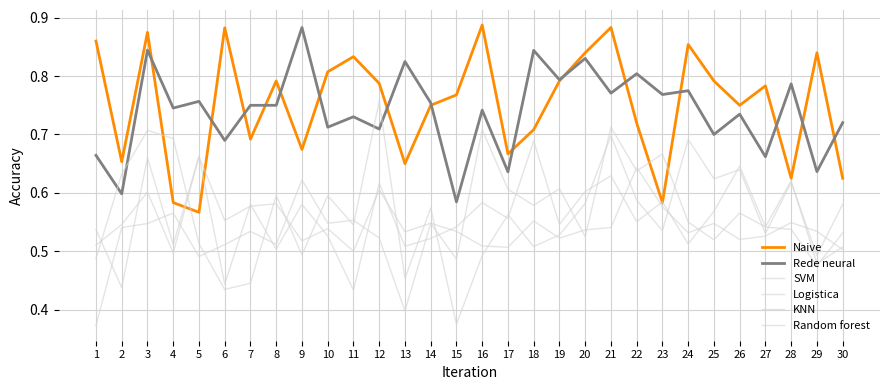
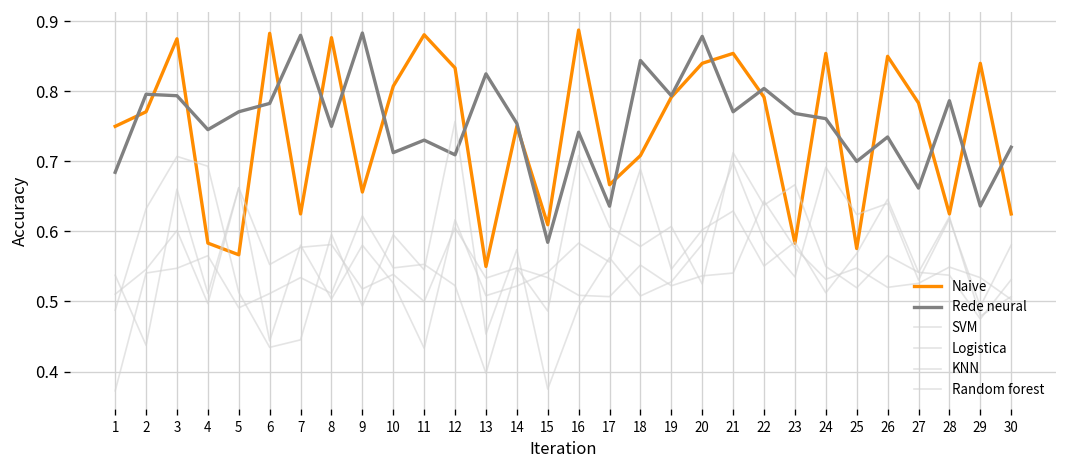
  {
    "Naive": {
-     "1": 0.86,
-     "2": 0.65,
+     "1": 0.75,
+     "2": 0.77,
      "3": 0.88,
      "4": 0.58,
      "5": 0.57,
      "6": 0.88,
-     "7": 0.69,
-     "8": 0.79,
-     "9": 0.67,
+     "7": 0.63,
+     "8": 0.88,
+     "9": 0.66,
      "10": 0.81,
-     "11": 0.83,
-     "12": 0.79,
-     "13": 0.65,
-     "15": 0.77,
+     "11": 0.88,
+     "12": 0.83,
+     "13": 0.55,
+     "15": 0.61,
      "16": 0.89,
      "17": 0.67,
      "18": 0.71,
      "20": 0.84,
-     "21": 0.88,
-     "22": 0.72,
+     "21": 0.85,
+     "22": 0.79,
      "24": 0.85,
-     "25": 0.79,
-     "26": 0.75,
+     "25": 0.58,
+     "26": 0.85,
      "27": 0.78,
      "29": 0.84,
      "30": 0.63
    },
    "Rede neural": {
-     "1": 0.66,
-     "2": 0.60,
-     "3": 0.84,
+     "1": 0.68,
+     "2": 0.80,
+     "3": 0.79,
      "4": 0.75,
-     "5": 0.76,
-     "6": 0.69,
-     "7": 0.75,
+     "5": 0.77,
+     "6": 0.78,
+     "7": 0.88,
      "8": 0.75,
      "9": 0.88,
      "10": 0.71,
      "11": 0.73,
      "12": 0.71,
      "13": 0.83,
      "15": 0.58,
      "16": 0.74,
      "17": 0.64,
      "18": 0.84,
-     "20": 0.83,
+     "20": 0.88,
      "21": 0.77,
      "22": 0.80,
      "23": 0.77,
-     "24": 0.78,
+     "24": 0.76,
      "25": 0.70,
      "26": 0.73,
      "27": 0.66,
      "28": 0.79,
      "29": 0.64,
      "30": 0.72
    }
  }
